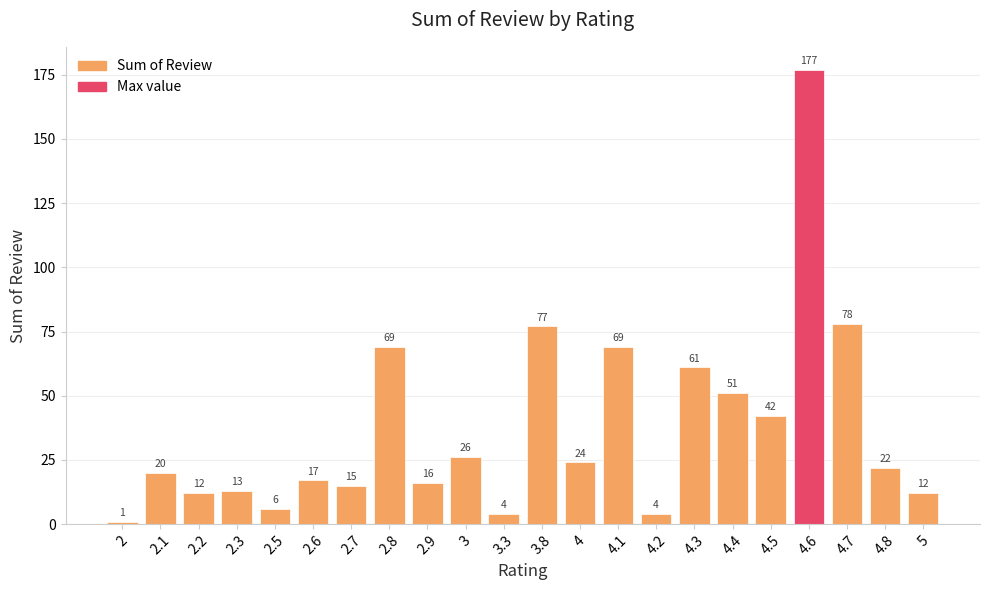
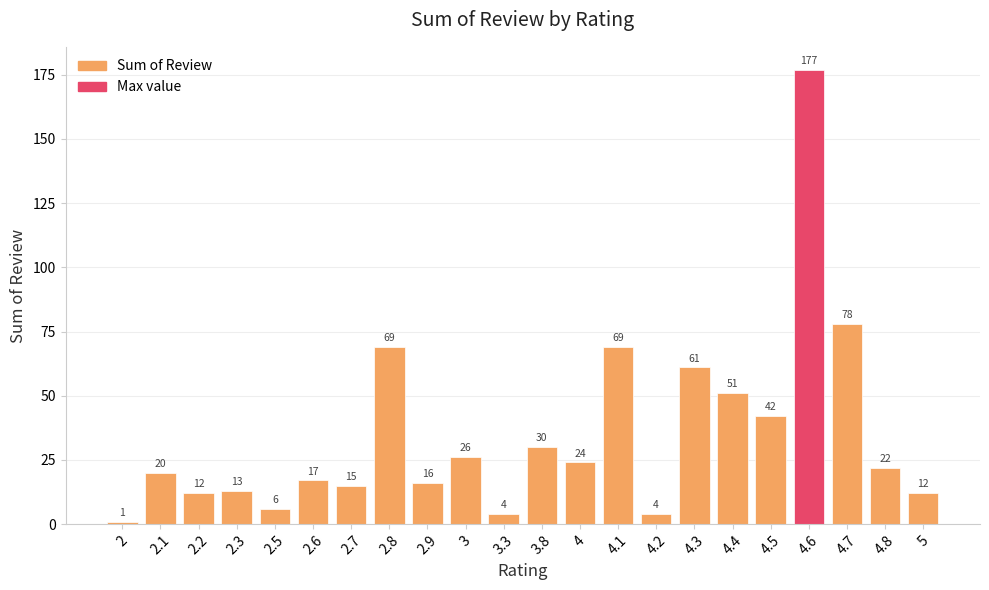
  {
    "2": 1,
    "2.1": 20,
    "2.2": 12,
    "2.3": 13,
    "2.5": 6,
    "2.6": 17,
    "2.7": 15,
    "2.8": 69,
    "2.9": 16,
    "3": 26,
    "3.3": 4,
-   "3.8": 77,
+   "3.8": 30,
    "4": 24,
    "4.1": 69,
    "4.2": 4,
    "4.3": 61,
    "4.4": 51,
    "4.5": 42,
    "4.6": 177,
    "4.7": 78,
    "4.8": 22,
    "5": 12
  }
